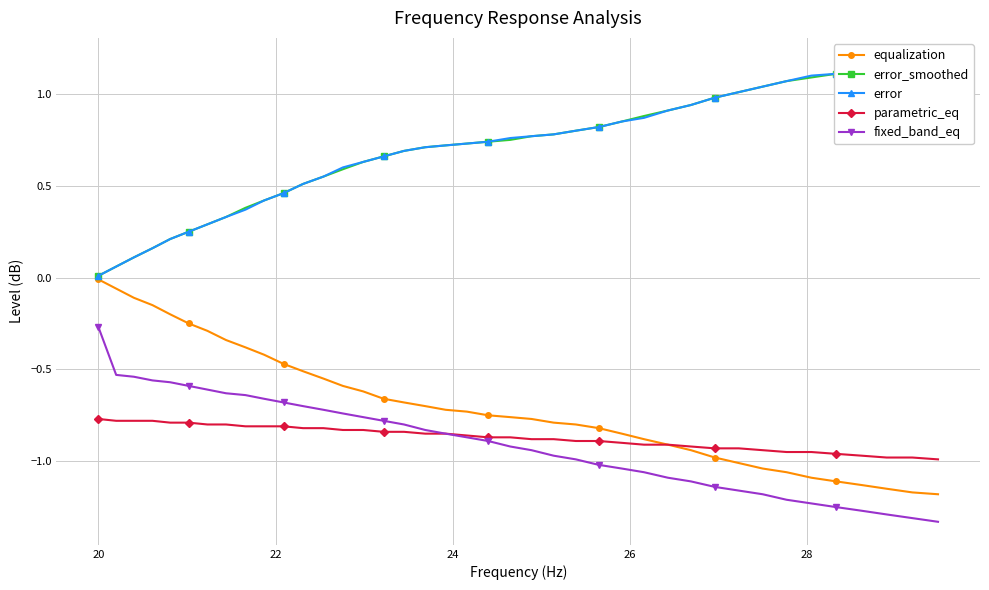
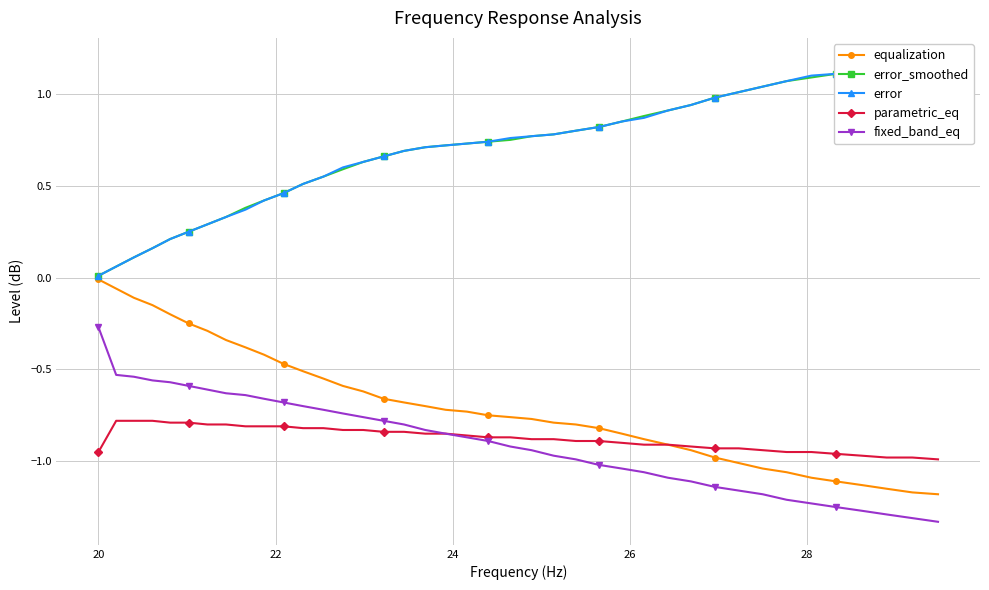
  {
    "equalization": {
      "20": -0.01
    },
    "parametric_eq": {
-     "20": -0.77
+     "20": -0.95
    },
    "fixed_band_eq": {
      "20": -0.27
    }
  }
